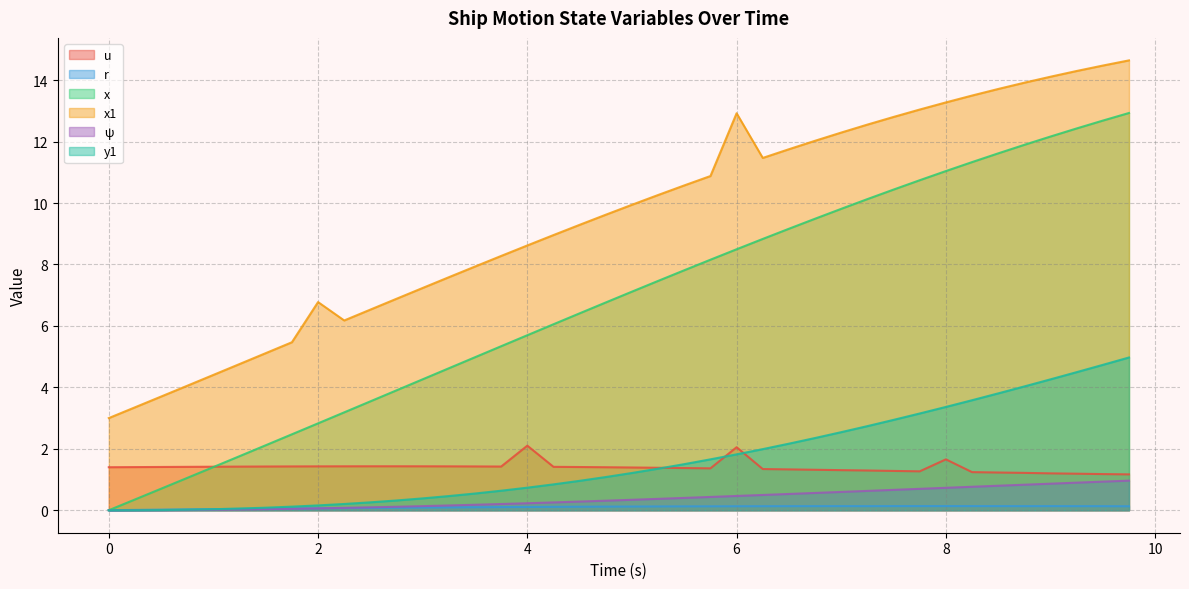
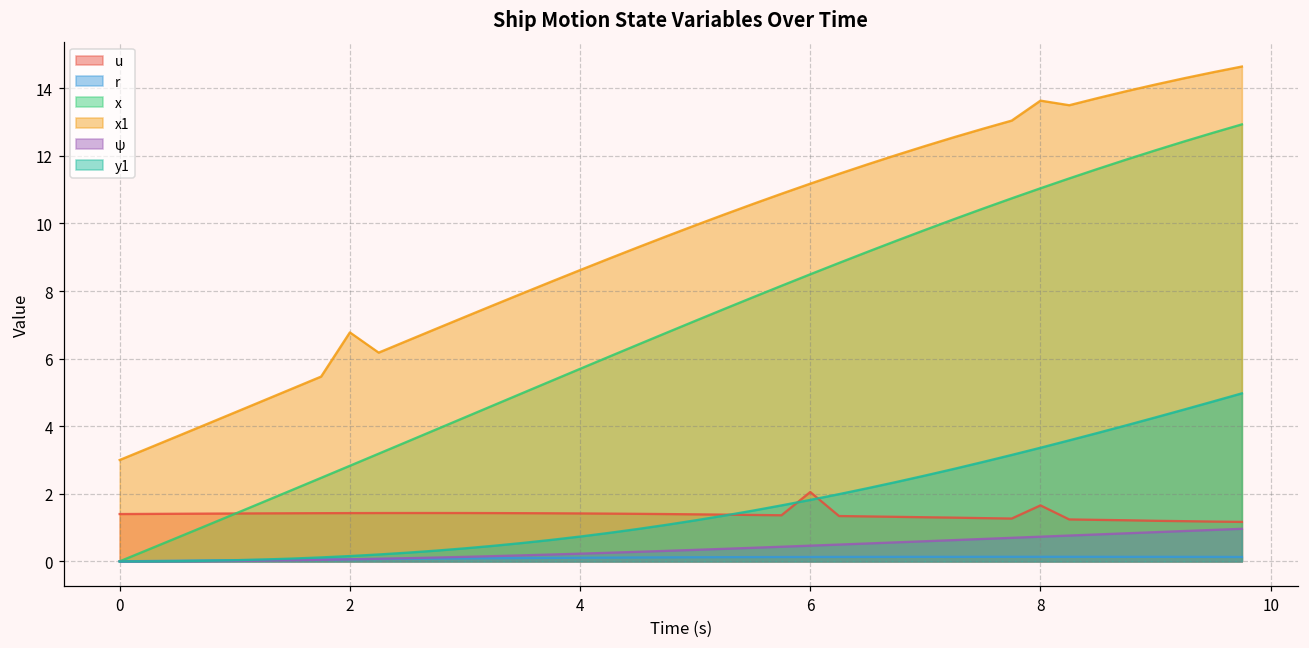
  {
    "u": {
      "0": 1.4,
      "2": 1.4,
-     "4": 2.1,
+     "4": 1.4,
      "6": 2.1,
      "8": 1.7
    },
    "x1": {
      "0": 3.0,
      "2": 6.8,
      "4": 8.6,
-     "6": 12.9,
-     "8": 13.3
+     "6": 11.2,
+     "8": 13.6
    },
    "ψ": {
      "4": 0.2,
      "6": 0.5,
      "8": 0.7
    }
  }
